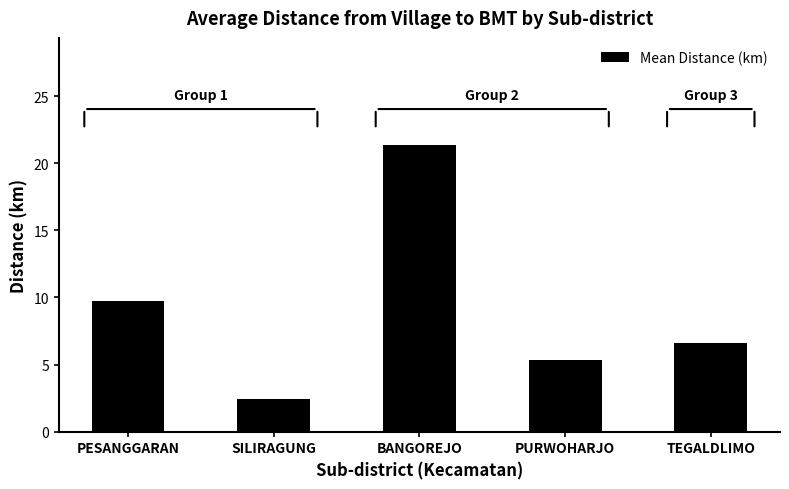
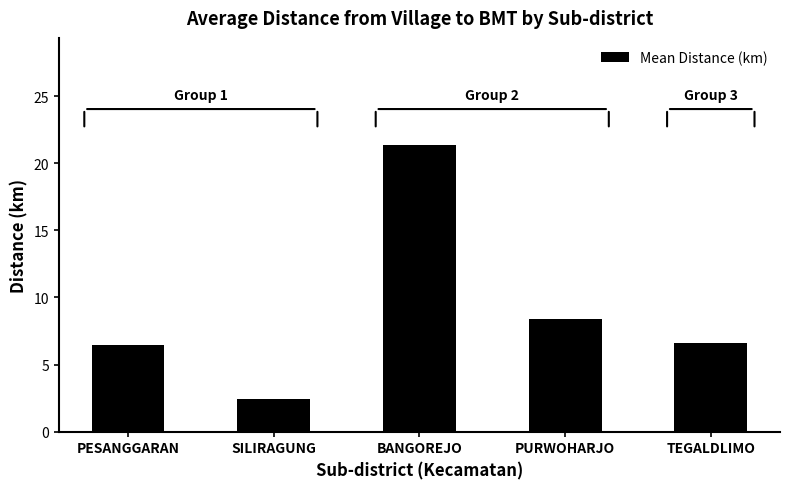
  {
-   "PESANGGARAN": 9.7,
+   "PESANGGARAN": 6.5,
    "SILIRAGUNG": 2.5,
    "BANGOREJO": 21.3,
-   "PURWOHARJO": 5.3,
+   "PURWOHARJO": 8.4,
    "TEGALDLIMO": 6.6
  }
